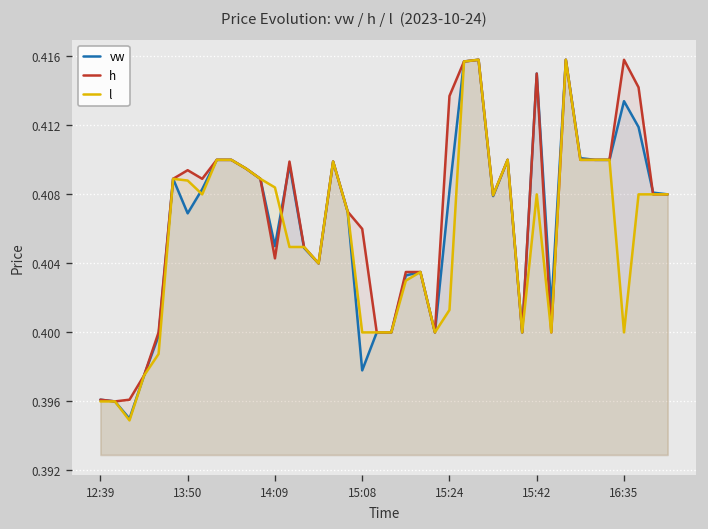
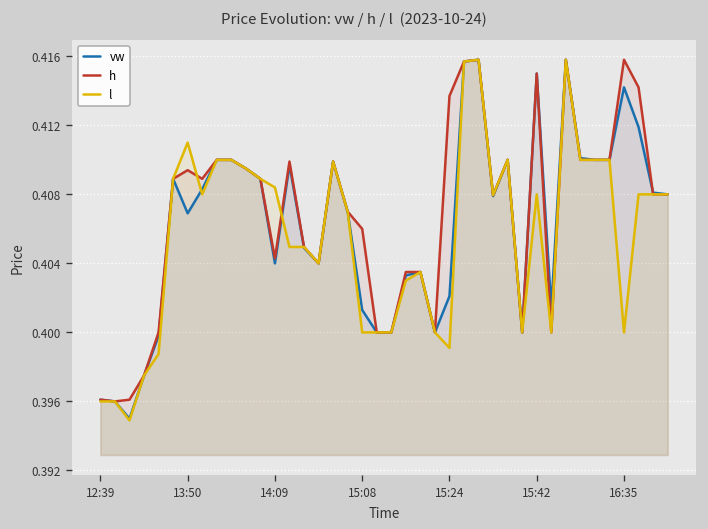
  {
    "vw": {
      "13:50": 0.4069,
-     "14:09": 0.405,
-     "15:08": 0.3978,
-     "15:24": 0.4082,
-     "16:35": 0.4134
+     "14:09": 0.404,
+     "15:08": 0.4013,
+     "15:24": 0.4021,
+     "16:35": 0.4142
    },
    "h": {
      "13:50": 0.4094,
      "14:09": 0.4043,
      "15:08": 0.4060,
      "15:24": 0.4137,
      "16:35": 0.4158
    },
    "l": {
-     "13:50": 0.4088,
+     "13:50": 0.4110,
      "14:09": 0.4084,
      "15:08": 0.4000,
-     "15:24": 0.4013,
+     "15:24": 0.3991,
      "15:42": 0.4080,
      "16:35": 0.4000
    }
  }
